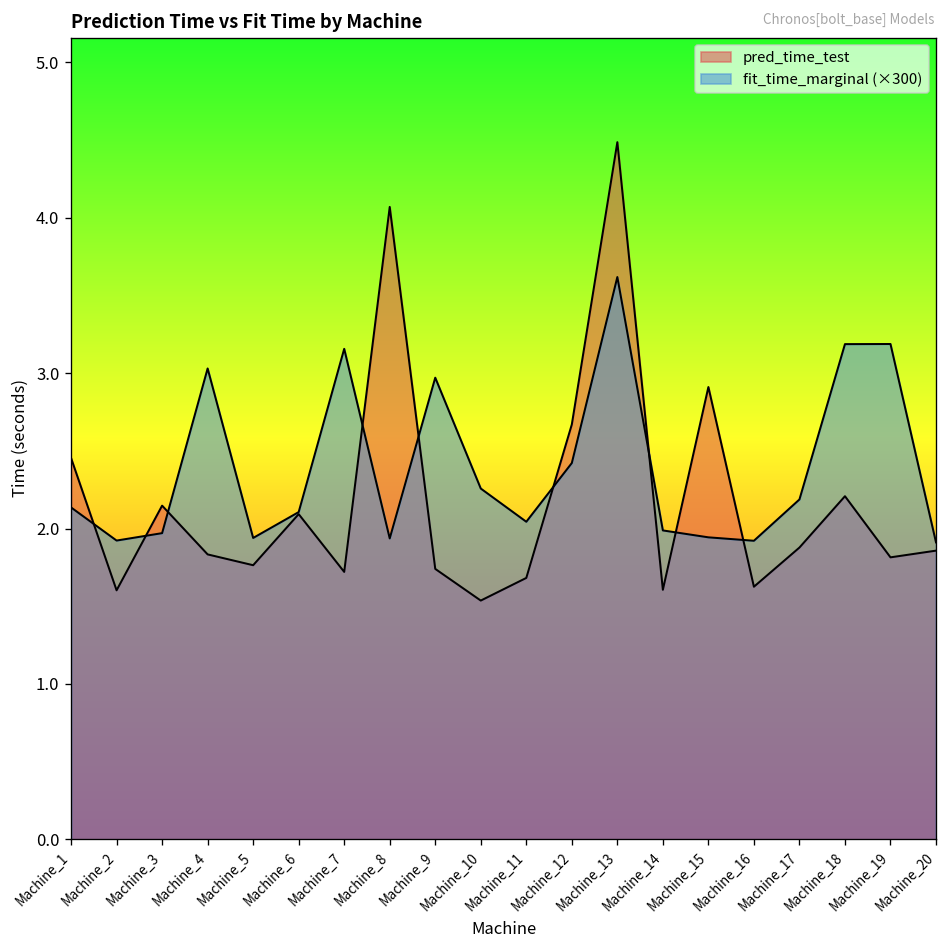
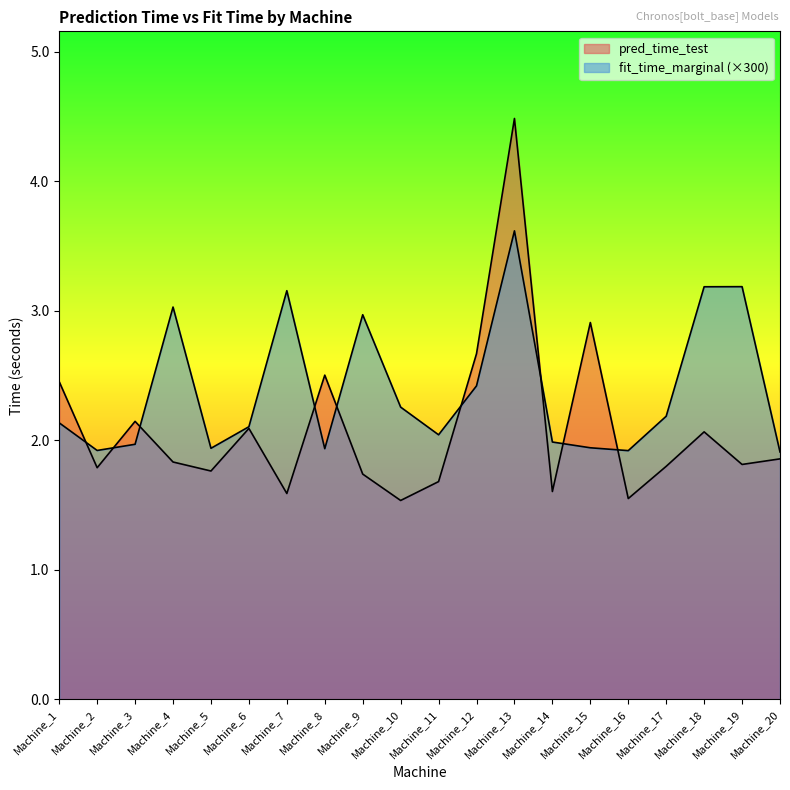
  {
    "pred_time_test": {
      "Machine_1": 2.45,
-     "Machine_2": 1.60,
+     "Machine_2": 1.79,
      "Machine_3": 2.15,
      "Machine_4": 1.83,
      "Machine_5": 1.76,
-     "Machine_7": 1.72,
-     "Machine_8": 4.07,
+     "Machine_7": 1.59,
+     "Machine_8": 2.50,
      "Machine_9": 1.74,
      "Machine_10": 1.54,
      "Machine_11": 1.68,
      "Machine_12": 2.67,
      "Machine_13": 4.49,
      "Machine_14": 1.61,
      "Machine_15": 2.91,
-     "Machine_16": 1.63,
-     "Machine_17": 1.88,
-     "Machine_18": 2.21,
+     "Machine_16": 1.55,
+     "Machine_17": 1.80,
+     "Machine_18": 2.07,
      "Machine_19": 1.81,
      "Machine_20": 1.86
    },
    "fit_time_marginal (×300)": {
      "Machine_1": 2.14,
      "Machine_2": 1.92,
      "Machine_3": 1.97,
      "Machine_4": 3.03,
      "Machine_5": 1.94,
      "Machine_7": 3.16,
      "Machine_8": 1.94,
      "Machine_9": 2.97,
      "Machine_10": 2.26,
      "Machine_11": 2.04,
      "Machine_12": 2.42,
      "Machine_13": 3.62,
      "Machine_14": 1.99,
      "Machine_15": 1.94,
      "Machine_16": 1.92,
      "Machine_17": 2.19,
      "Machine_18": 3.19,
      "Machine_19": 3.19,
      "Machine_20": 1.91
    }
  }
